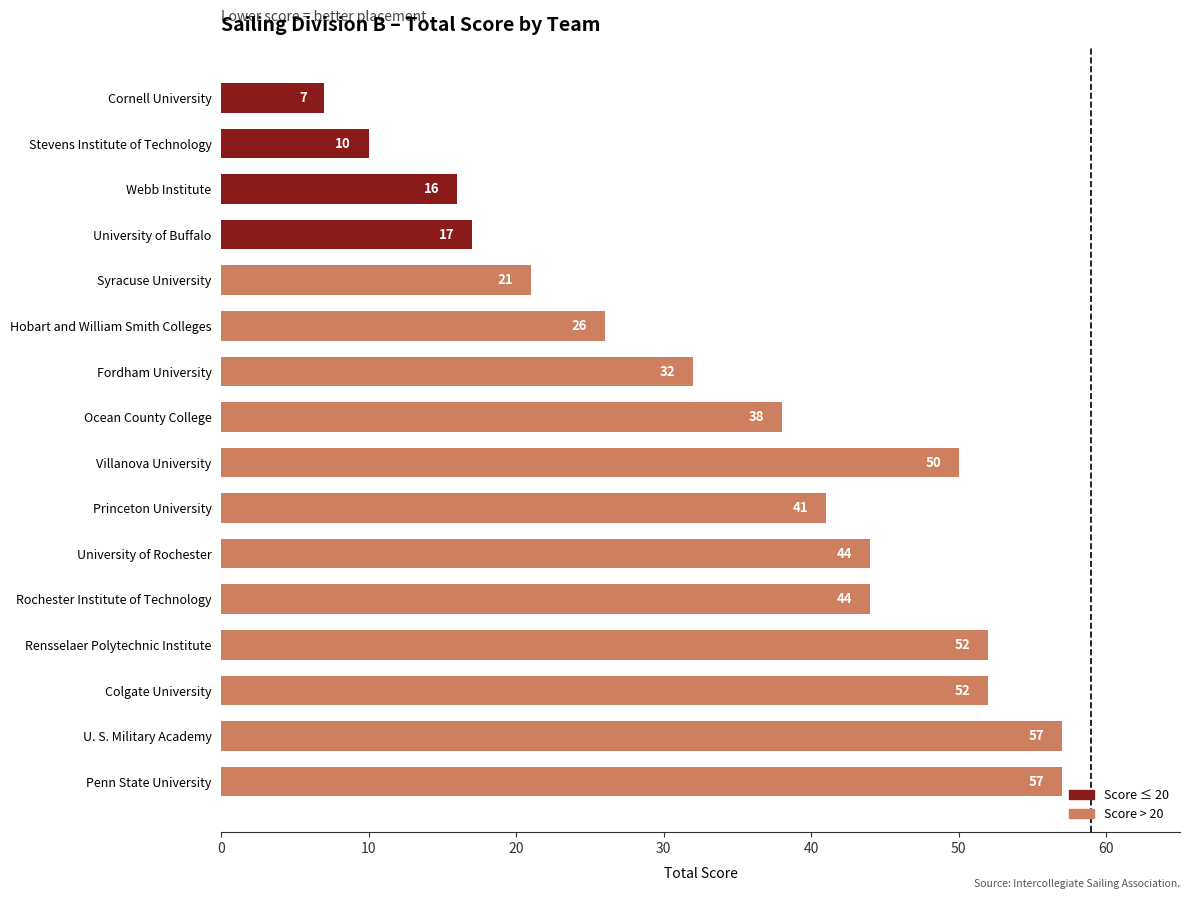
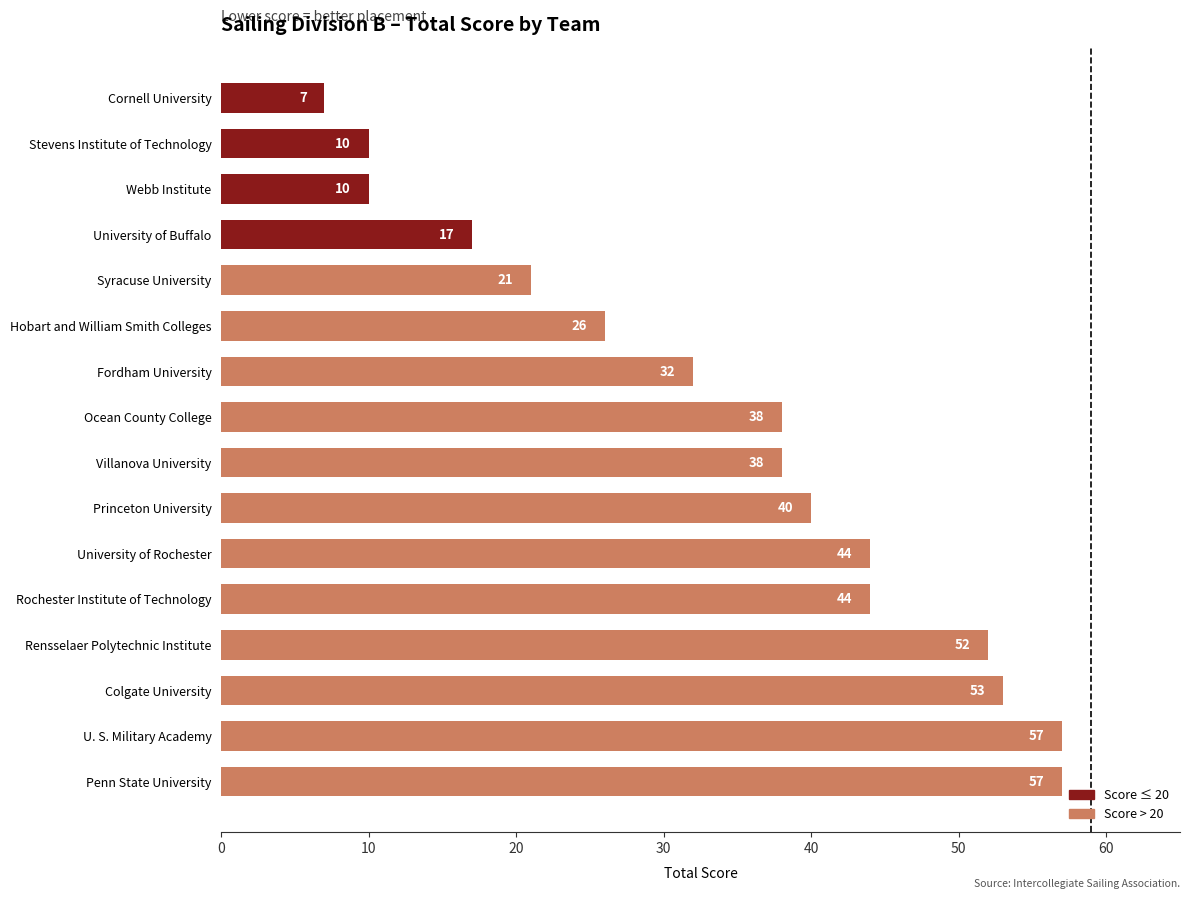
  {
    "Cornell University": 7,
    "Stevens Institute of Technology": 10,
-   "Webb Institute": 16,
+   "Webb Institute": 10,
    "University of Buffalo": 17,
    "Syracuse University": 21,
    "Hobart and William Smith Colleges": 26,
    "Fordham University": 32,
    "Ocean County College": 38,
-   "Villanova University": 50,
-   "Princeton University": 41,
+   "Villanova University": 38,
+   "Princeton University": 40,
    "University of Rochester": 44,
    "Rochester Institute of Technology": 44,
    "Rensselaer Polytechnic Institute": 52,
-   "Colgate University": 52,
+   "Colgate University": 53,
    "U. S. Military Academy": 57,
    "Penn State University": 57
  }
